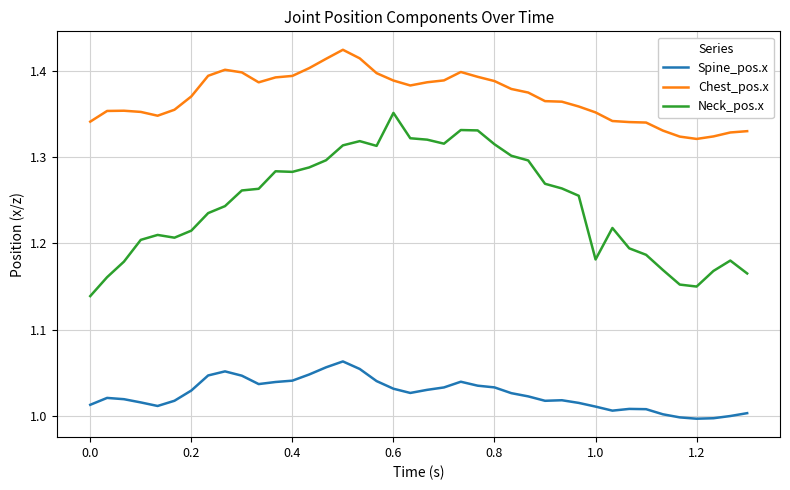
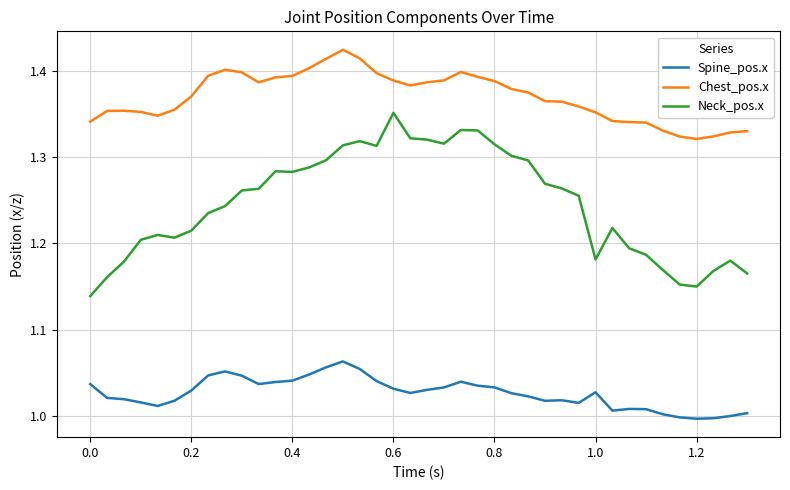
  {
    "Spine_pos.x": {
-     "0.0": 1.01,
+     "0.0": 1.04,
      "0.2": 1.03,
      "0.4": 1.04,
      "0.6": 1.03,
      "0.8": 1.03,
-     "1.0": 1.01,
+     "1.0": 1.03,
      "1.2": 1.00
    },
    "Chest_pos.x": {
      "0.0": 1.34,
      "0.2": 1.37,
      "0.4": 1.39,
      "0.6": 1.39,
      "0.8": 1.39,
      "1.0": 1.35,
      "1.2": 1.32
    },
    "Neck_pos.x": {
      "0.0": 1.14,
      "0.2": 1.21,
      "0.4": 1.28,
      "0.6": 1.35,
      "0.8": 1.31,
      "1.0": 1.18,
      "1.2": 1.15
    }
  }
